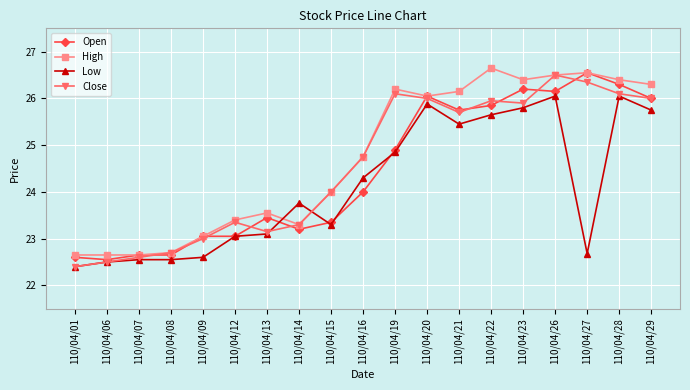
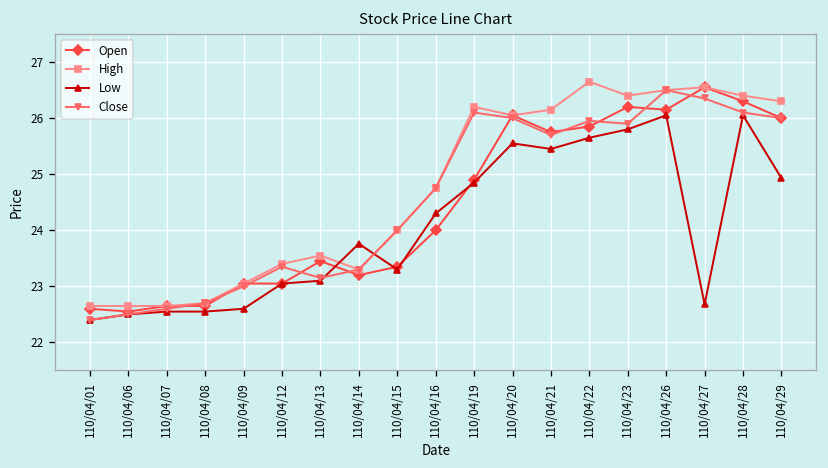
  {
    "Low": {
      "110/04/08": 22.6,
      "110/04/09": 22.6,
      "110/04/14": 23.8,
      "110/04/16": 24.3,
-     "110/04/20": 25.9,
+     "110/04/20": 25.6,
      "110/04/21": 25.5,
      "110/04/22": 25.7,
      "110/04/23": 25.8,
      "110/04/26": 26.1,
      "110/04/27": 22.7,
-     "110/04/29": 25.8
+     "110/04/29": 24.9
    }
  }
